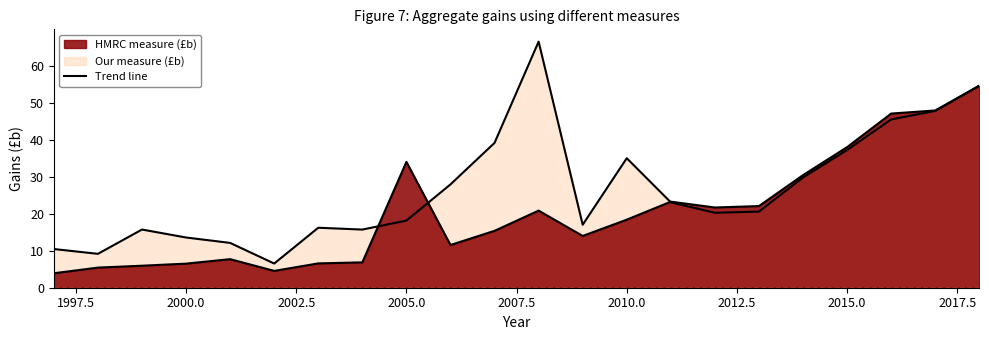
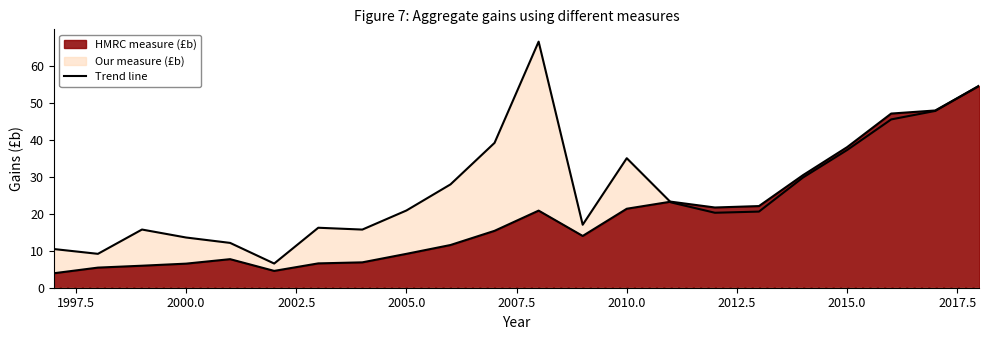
  {
    "Our measure (£b)": {
      "2000.0": 14,
-     "2005.0": 18,
+     "2005.0": 21,
      "2010.0": 35,
      "2015.0": 37
    },
    "HMRC measure (£b)": {
      "2000.0": 7,
-     "2005.0": 34,
-     "2010.0": 18,
+     "2005.0": 9,
+     "2010.0": 21,
      "2015.0": 38
    }
  }
